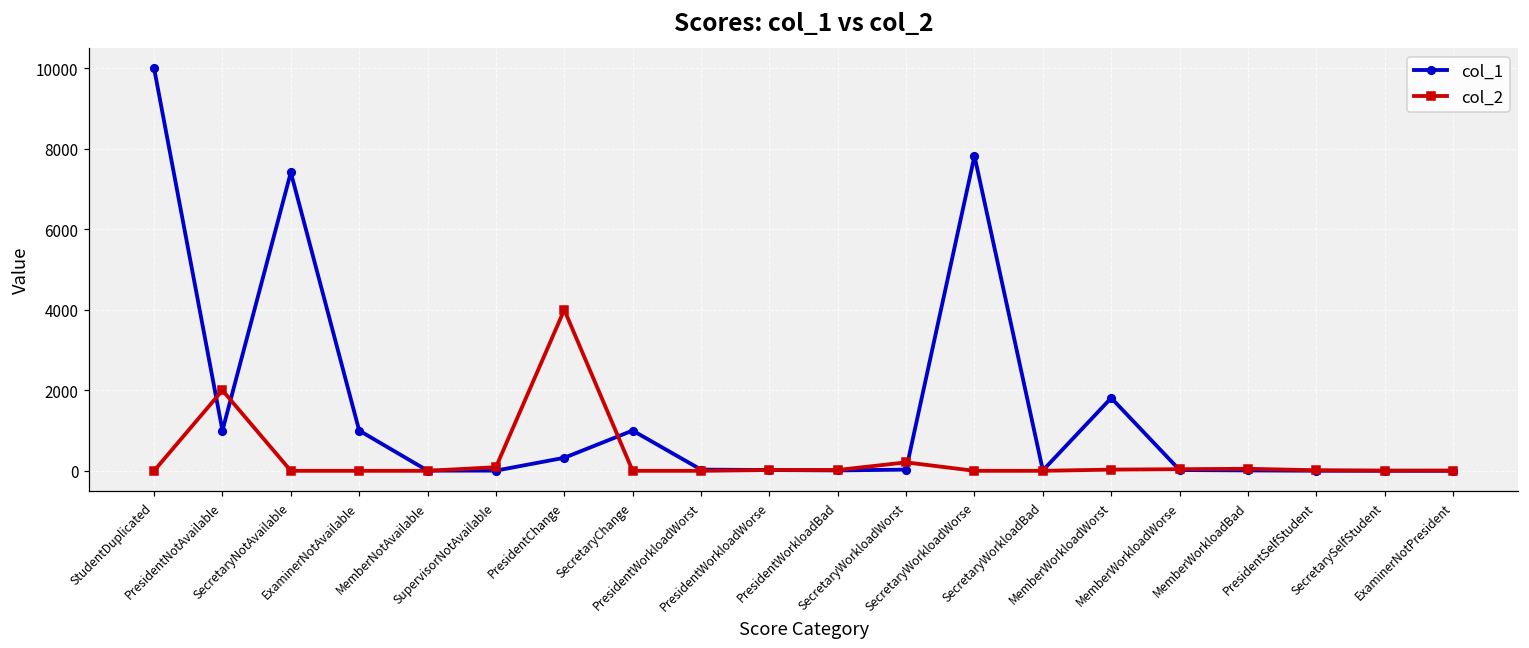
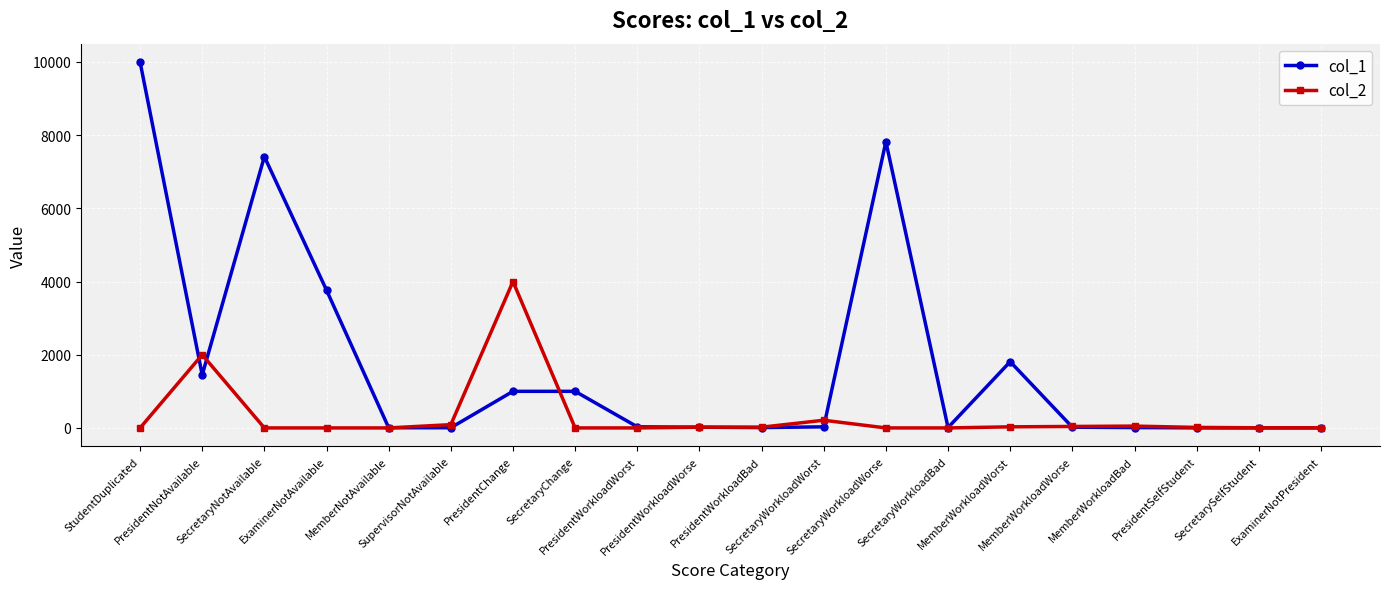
  {
    "col_1": {
      "StudentDuplicated": 10000,
-     "PresidentNotAvailable": 1000,
+     "PresidentNotAvailable": 1400,
      "SecretaryNotAvailable": 7400,
-     "ExaminerNotAvailable": 1000,
+     "ExaminerNotAvailable": 3800,
      "SupervisorNotAvailable": 0,
-     "PresidentChange": 300,
+     "PresidentChange": 1000,
      "SecretaryChange": 1000,
      "SecretaryWorkloadWorst": 0,
      "SecretaryWorkloadWorse": 7800,
      "MemberWorkloadWorst": 1800
    },
    "col_2": {
      "StudentDuplicated": 0,
      "PresidentNotAvailable": 2000,
      "SecretaryNotAvailable": 0,
      "ExaminerNotAvailable": 0,
      "SupervisorNotAvailable": 100,
      "PresidentChange": 4000,
      "SecretaryChange": 0,
      "SecretaryWorkloadWorst": 200,
      "SecretaryWorkloadWorse": 0,
      "MemberWorkloadWorst": 0
    }
  }
